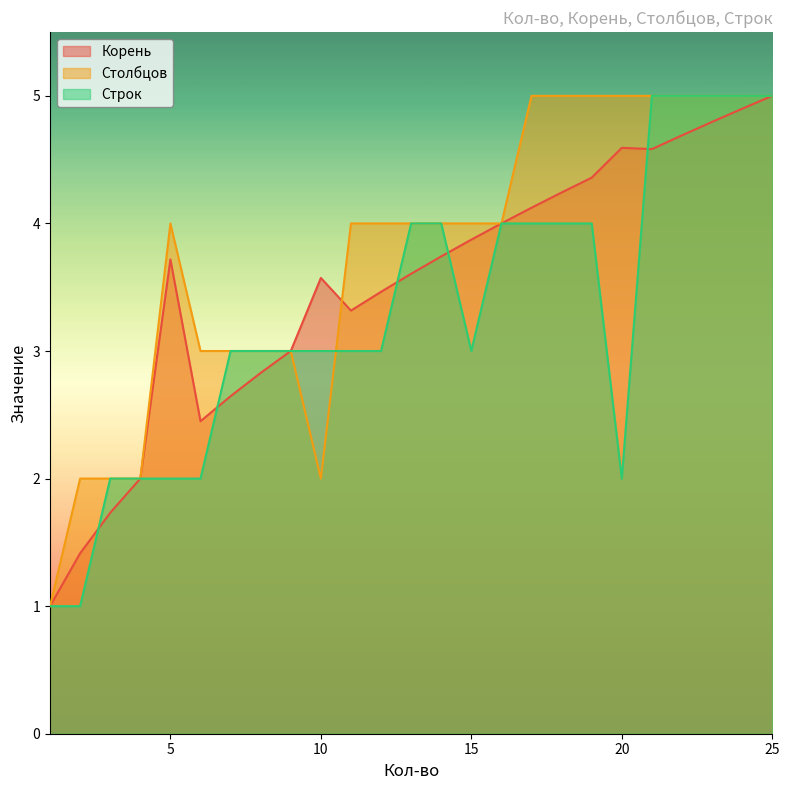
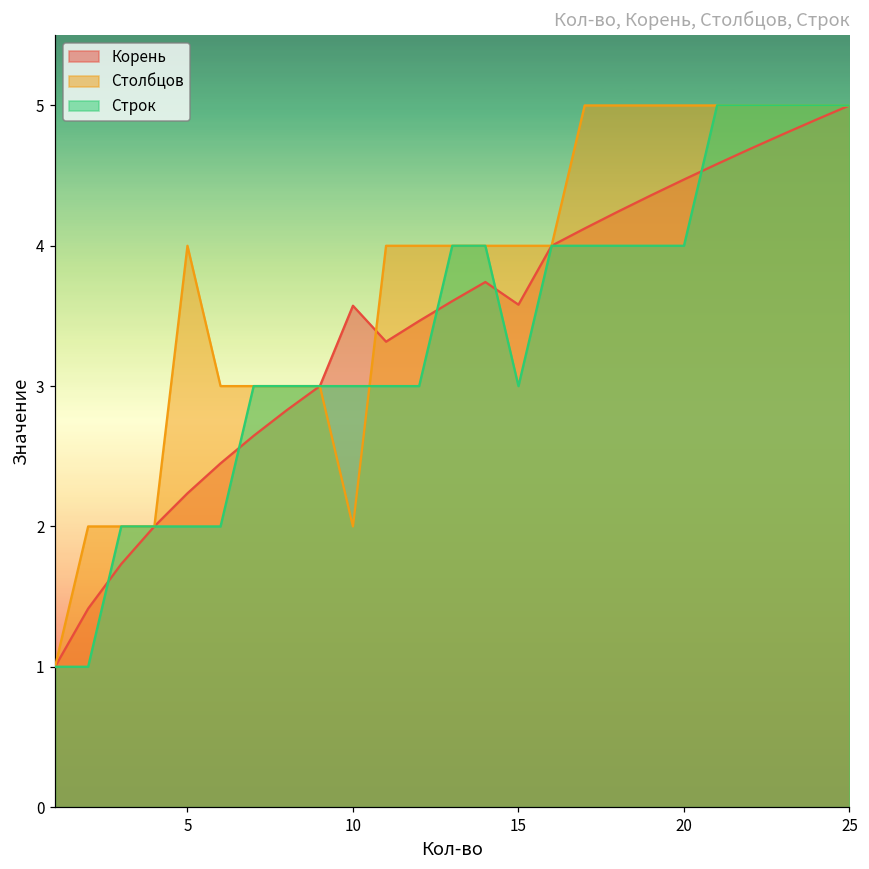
  {
    "Корень": {
-     "5": 3.72,
+     "5": 2.24,
      "10": 3.57,
-     "15": 3.87,
-     "20": 4.59
+     "15": 3.58,
+     "20": 4.47
    },
    "Столбцов": {
      "5": 4.00,
      "10": 2.00,
      "15": 4.00,
      "20": 5.00
    },
    "Строк": {
      "5": 2,
      "10": 3,
      "15": 3,
-     "20": 2
+     "20": 4
    }
  }
